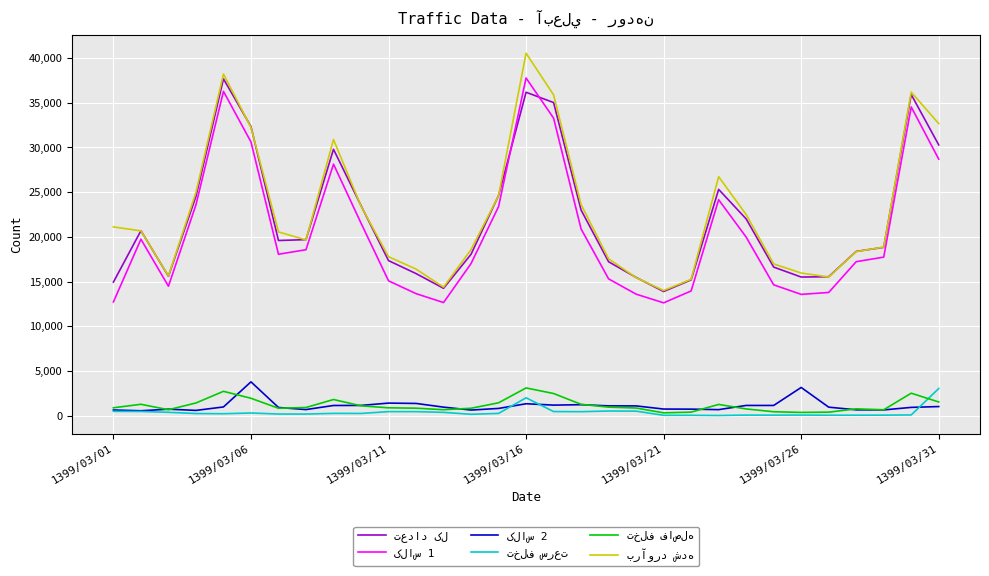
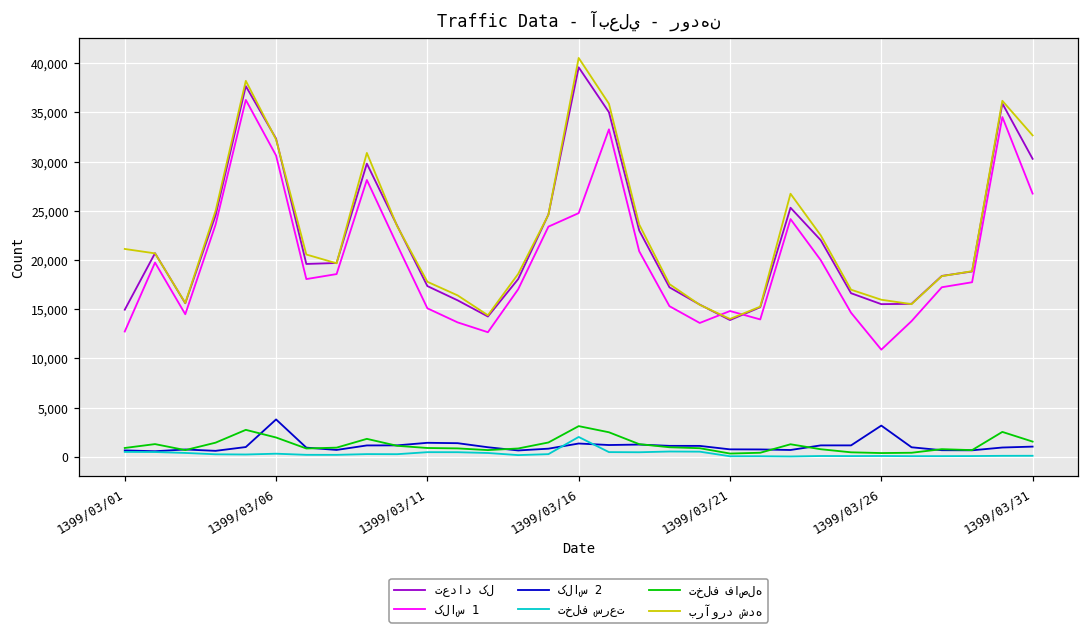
  {
    "تعداد کل": {
      "1399/03/01": "15,000",
      "1399/03/11": "17,000",
-     "1399/03/16": "36,000",
+     "1399/03/16": "40,000",
      "1399/03/26": "16,000",
      "1399/03/31": "30,000"
    },
    "کلاس 1": {
      "1399/03/01": "13,000",
      "1399/03/06": "31,000",
      "1399/03/11": "15,000",
-     "1399/03/16": "38,000",
-     "1399/03/21": "13,000",
-     "1399/03/26": "14,000",
-     "1399/03/31": "29,000"
+     "1399/03/16": "25,000",
+     "1399/03/21": "15,000",
+     "1399/03/26": "11,000",
+     "1399/03/31": "27,000"
    },
    "کلاس 2": {
      "1399/03/06": "4,000",
      "1399/03/11": "1,000",
      "1399/03/16": "1,000",
      "1399/03/21": "1,000",
      "1399/03/26": "3,000",
      "1399/03/31": "1,000"
    },
    "تخلف سرعت": {
      "1399/03/06": "0",
      "1399/03/11": "0",
      "1399/03/16": "2,000",
      "1399/03/26": "0",
-     "1399/03/31": "3,000"
+     "1399/03/31": "0"
    },
    "تخلف فاصله": {
      "1399/03/06": "2,000",
      "1399/03/11": "1,000",
      "1399/03/16": "3,000",
      "1399/03/26": "0",
      "1399/03/31": "2,000"
    },
    "برآورد شده": {
      "1399/03/01": "21,000",
      "1399/03/11": "18,000",
      "1399/03/16": "41,000",
      "1399/03/26": "16,000",
      "1399/03/31": "33,000"
    }
  }
